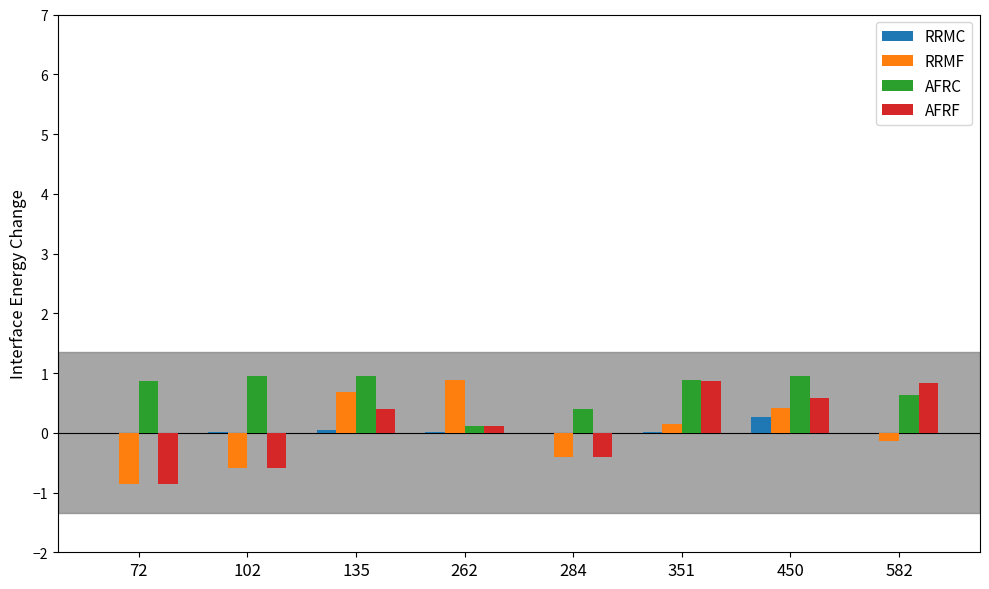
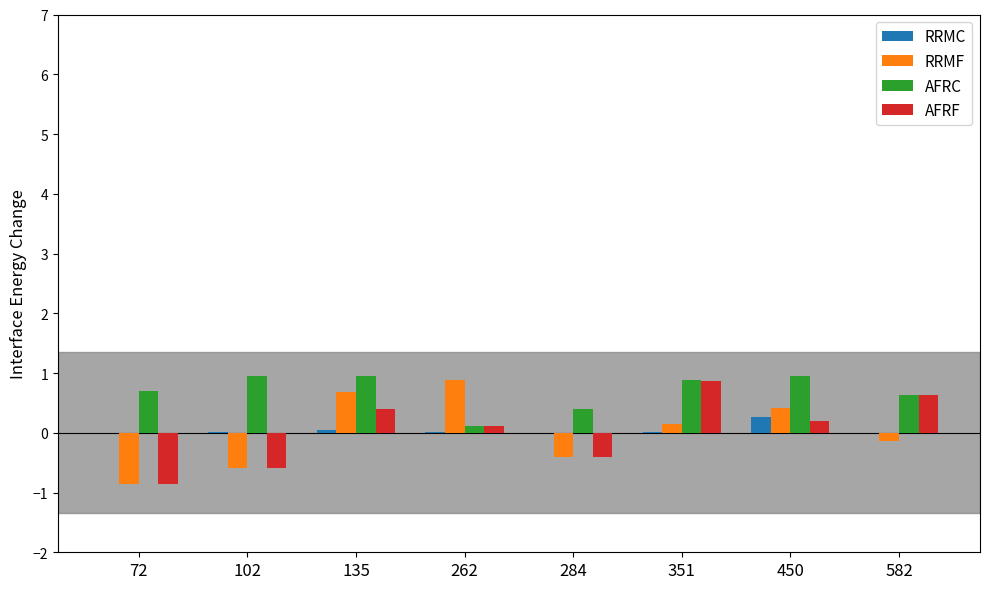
  {
    "RRMC": {
      "135": 0.0,
      "450": 0.3
    },
    "RRMF": {
      "72": -0.9,
      "102": -0.6,
      "135": 0.7,
      "262": 0.9,
      "284": -0.4,
      "351": 0.1,
      "450": 0.4,
      "582": -0.1
    },
    "AFRC": {
-     "72": 0.9,
+     "72": 0.7,
      "102": 0.9,
      "135": 0.9,
      "262": 0.1,
      "284": 0.4,
      "351": 0.9,
      "450": 0.9,
      "582": 0.6
    },
    "AFRF": {
      "72": -0.9,
      "102": -0.6,
      "135": 0.4,
      "262": 0.1,
      "284": -0.4,
      "351": 0.9,
-     "450": 0.6,
-     "582": 0.8
+     "450": 0.2,
+     "582": 0.6
    }
  }
